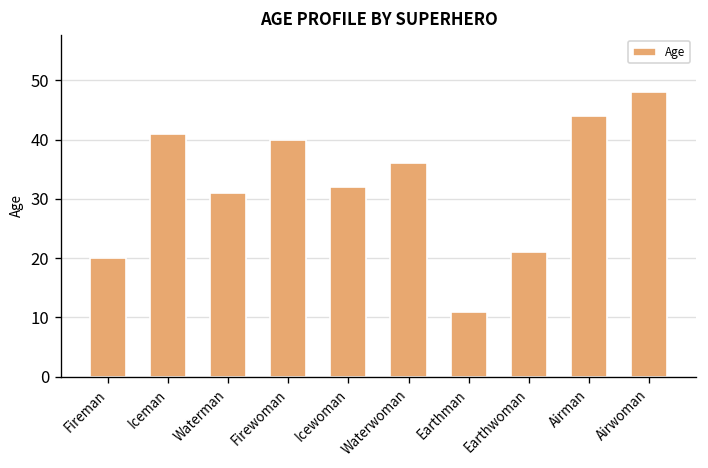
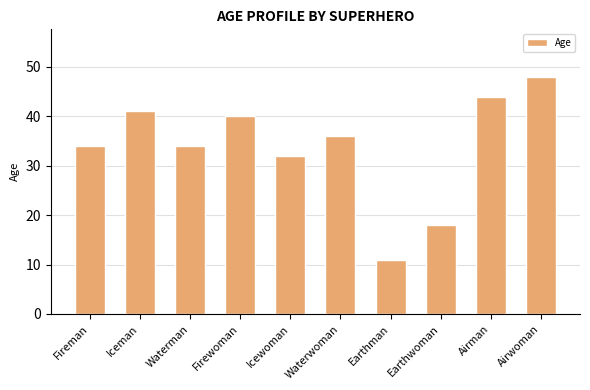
  {
-   "Fireman": 20,
+   "Fireman": 34,
    "Iceman": 41,
-   "Waterman": 31,
+   "Waterman": 34,
    "Firewoman": 40,
    "Icewoman": 32,
    "Waterwoman": 36,
    "Earthman": 11,
-   "Earthwoman": 21,
+   "Earthwoman": 18,
    "Airman": 44,
    "Airwoman": 48
  }
